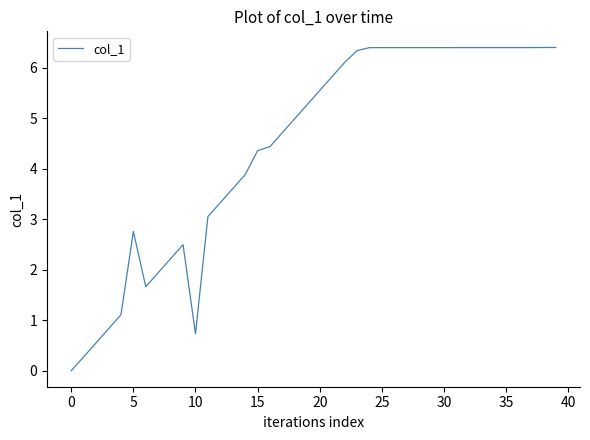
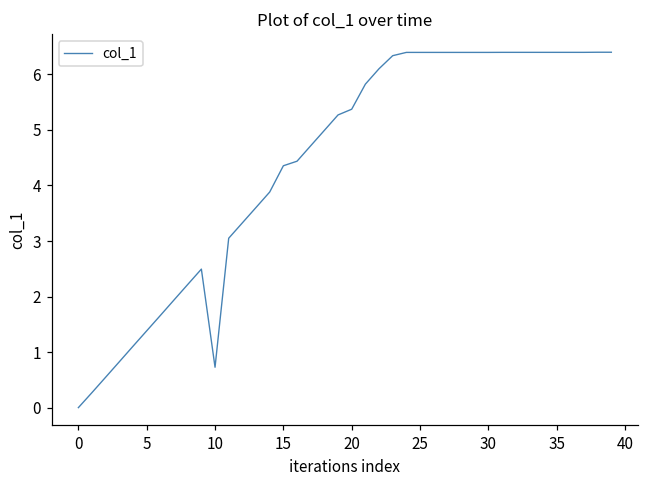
  {
    "0": 0.0,
-   "5": 2.8,
+   "5": 1.4,
    "10": 0.7,
    "15": 4.4,
-   "20": 5.5,
+   "20": 5.4,
    "25": 6.4,
    "30": 6.4,
    "35": 6.4
  }
